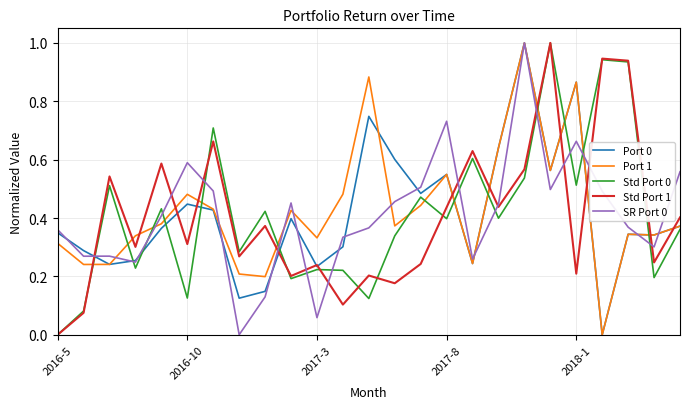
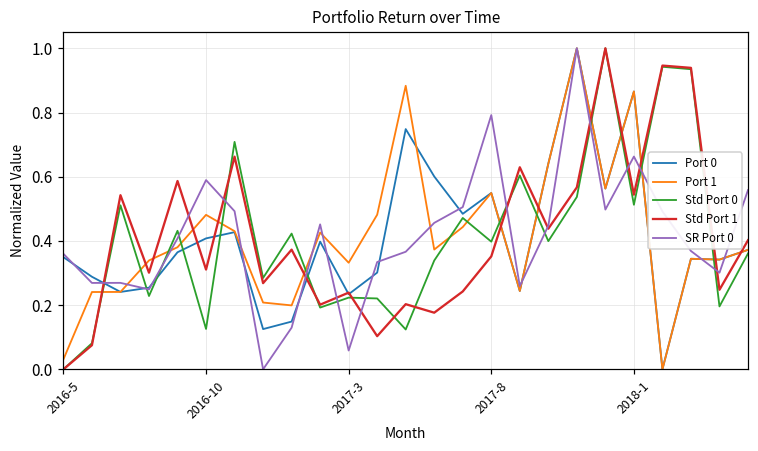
  {
    "Port 0": {
      "2016-5": 0.35,
-     "2016-10": 0.45
+     "2016-10": 0.41
    },
    "Port 1": {
-     "2016-5": 0.31,
+     "2016-5": 0.03,
      "2016-10": 0.48,
      "2017-3": 0.33
    },
    "Std Port 0": {
      "2016-10": 0.13,
      "2017-3": 0.22,
      "2017-8": 0.40,
      "2018-1": 0.51
    },
    "Std Port 1": {
      "2016-10": 0.31,
-     "2017-8": 0.44,
-     "2018-1": 0.21
+     "2017-8": 0.35,
+     "2018-1": 0.54
    },
    "SR Port 0": {
      "2016-5": 0.36,
      "2016-10": 0.59,
      "2017-3": 0.06,
-     "2017-8": 0.73,
+     "2017-8": 0.79,
      "2018-1": 0.66
    }
  }
